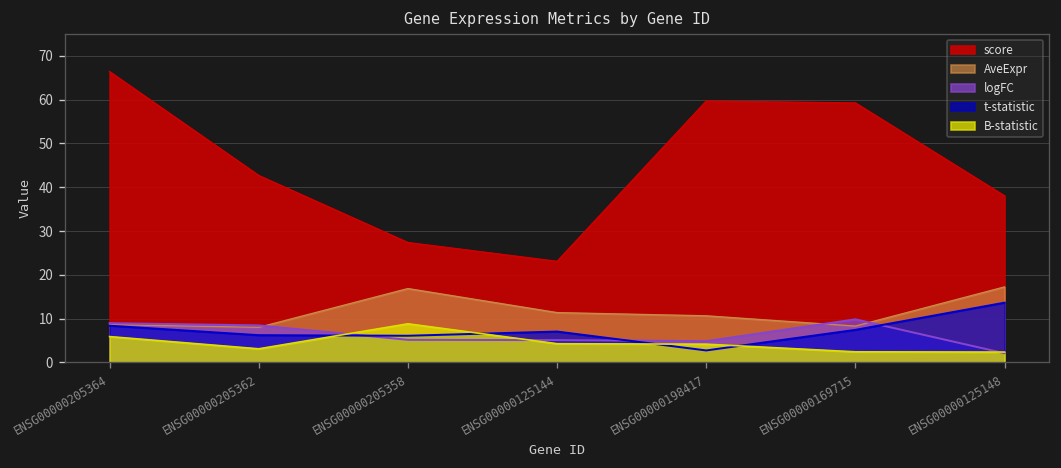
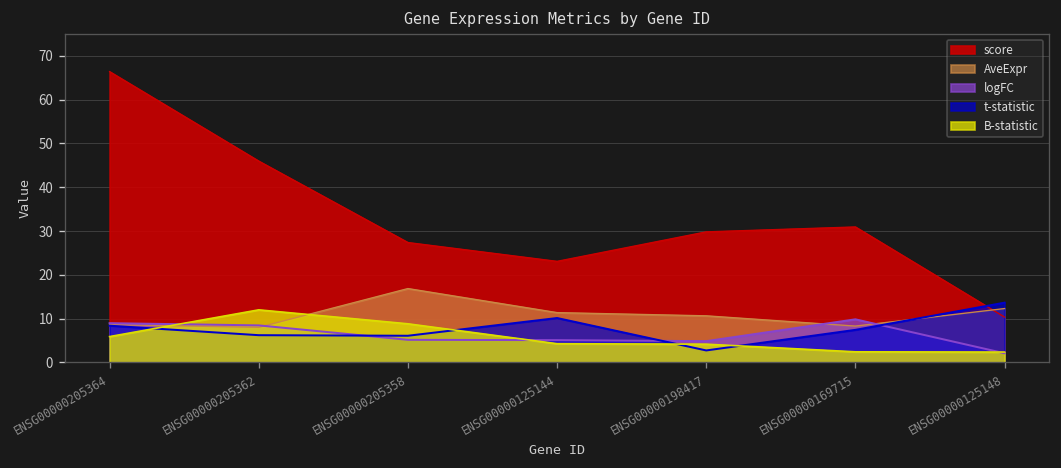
  {
    "score": {
      "ENSG00000205364": 66,
-     "ENSG00000205362": 43,
+     "ENSG00000205362": 46,
      "ENSG00000205358": 27,
      "ENSG00000125144": 23,
-     "ENSG00000198417": 60,
-     "ENSG00000169715": 59,
-     "ENSG00000125148": 38
+     "ENSG00000198417": 30,
+     "ENSG00000169715": 31,
+     "ENSG00000125148": 10
    },
    "AveExpr": {
      "ENSG00000205358": 17,
      "ENSG00000125144": 11,
      "ENSG00000198417": 11,
      "ENSG00000169715": 8,
-     "ENSG00000125148": 17
+     "ENSG00000125148": 12
    },
    "logFC": {
      "ENSG00000205358": 5,
      "ENSG00000125144": 5,
      "ENSG00000169715": 10
    },
    "t-statistic": {
      "ENSG00000205362": 6,
      "ENSG00000205358": 6,
-     "ENSG00000125144": 7,
+     "ENSG00000125144": 10,
      "ENSG00000198417": 3,
      "ENSG00000169715": 7,
      "ENSG00000125148": 14
    },
    "B-statistic": {
      "ENSG00000205364": 6,
-     "ENSG00000205362": 3,
+     "ENSG00000205362": 12,
      "ENSG00000205358": 9,
      "ENSG00000125144": 4,
      "ENSG00000169715": 2
    }
  }
